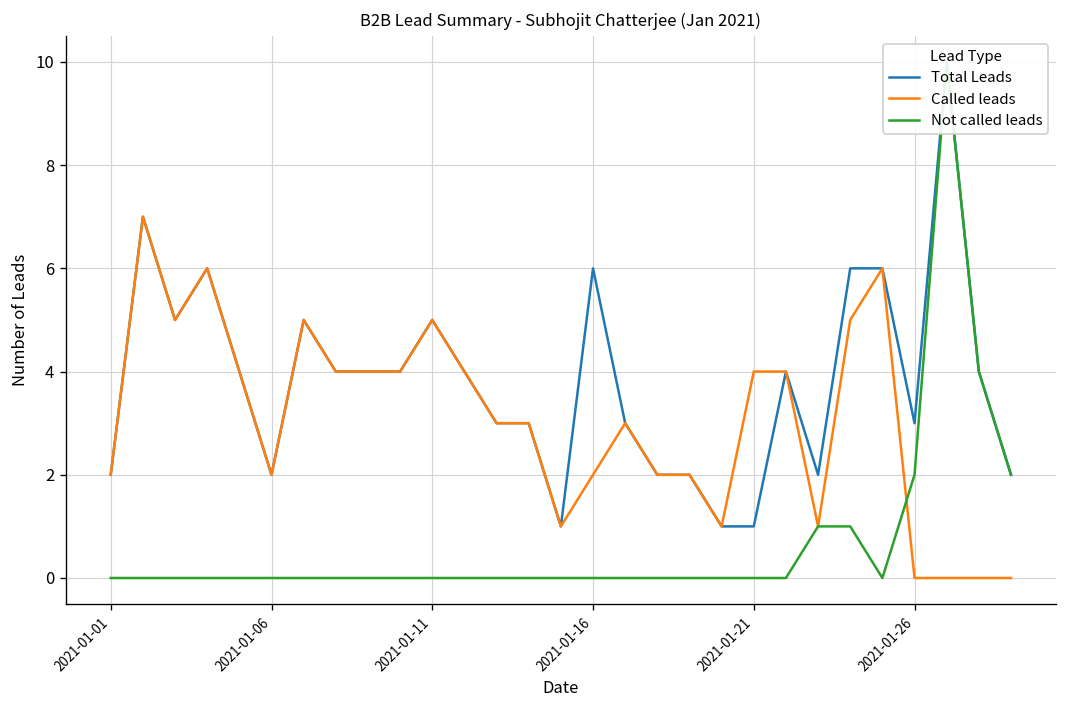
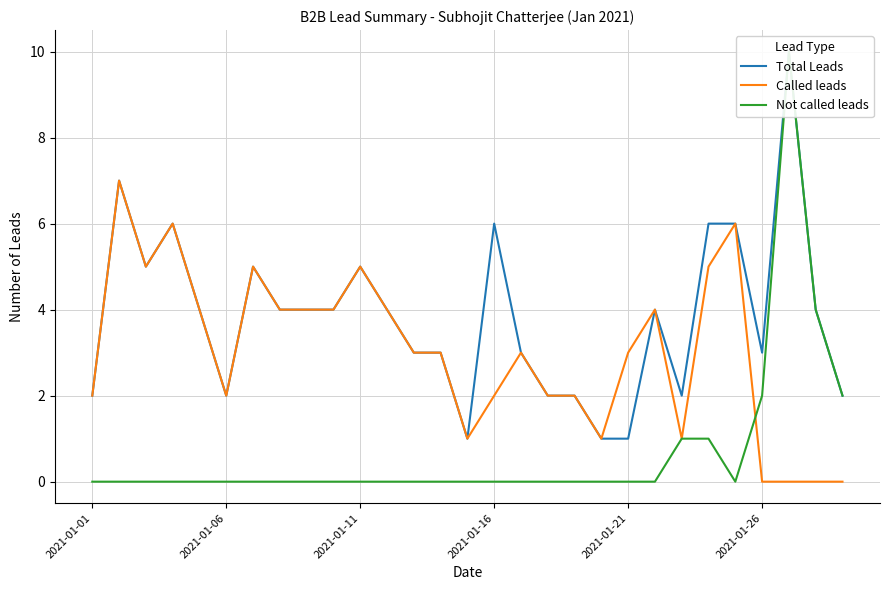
  {
    "Total Leads": {
      "2021-01-16": 6,
      "2021-01-21": 1,
      "2021-01-26": 3
    },
    "Called leads": {
      "2021-01-16": 2,
-     "2021-01-21": 4,
+     "2021-01-21": 3,
      "2021-01-26": 0
    },
    "Not called leads": {
      "2021-01-01": 0,
      "2021-01-06": 0,
      "2021-01-11": 0,
      "2021-01-16": 0,
      "2021-01-21": 0,
      "2021-01-26": 2
    }
  }
